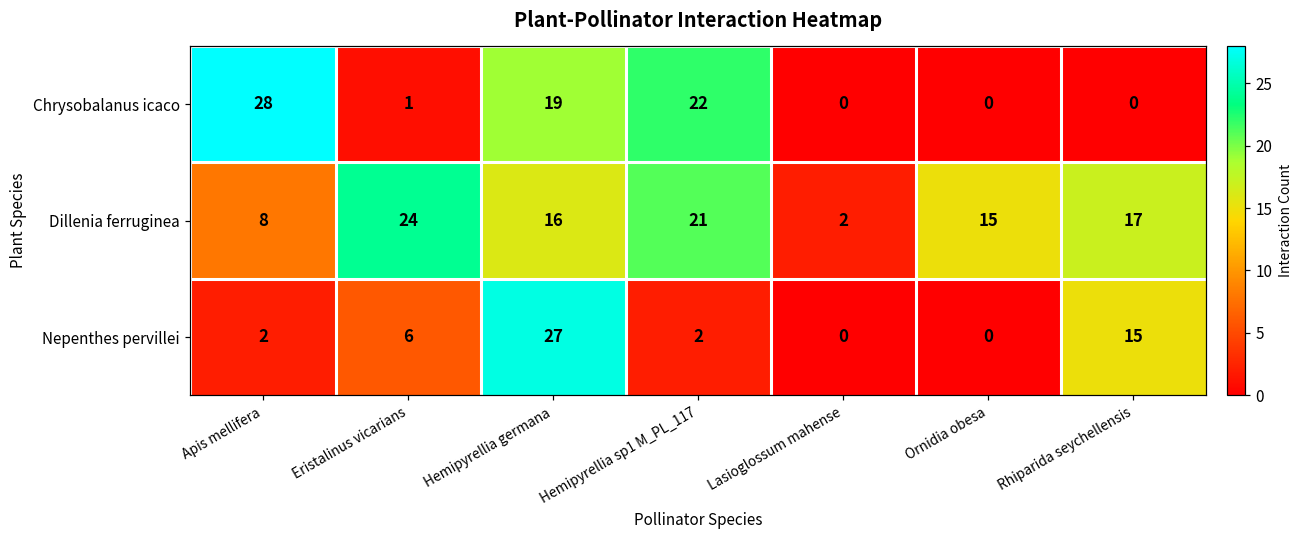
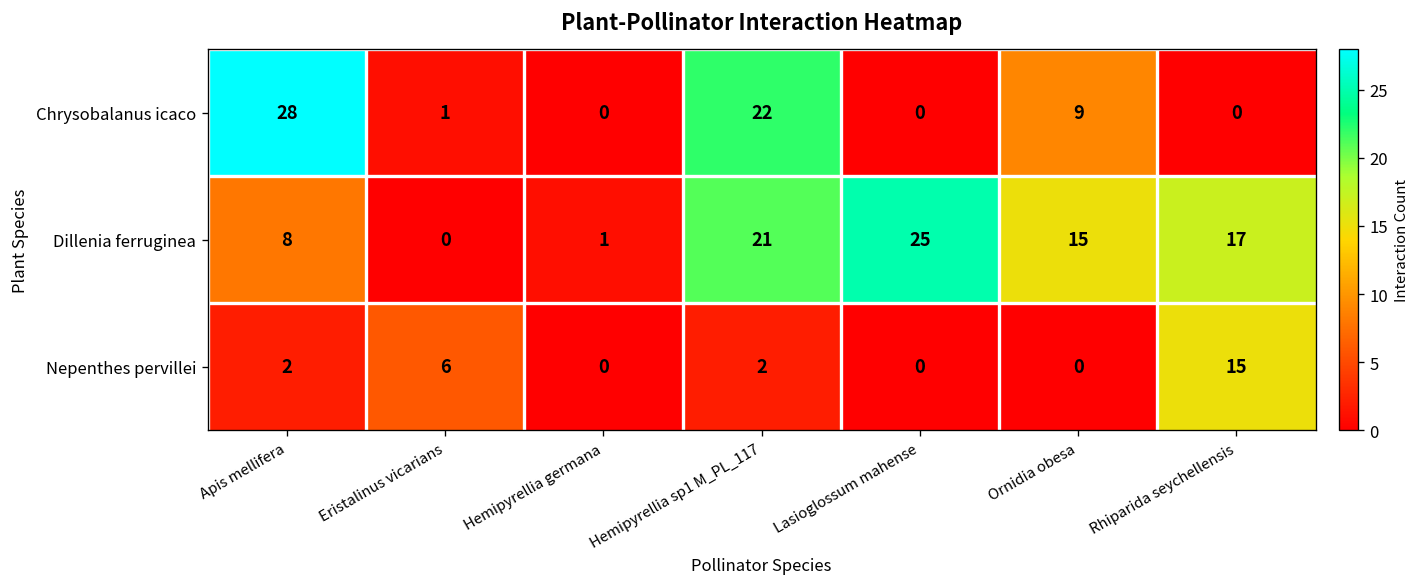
  {
    "Chrysobalanus icaco": {
      "Apis mellifera": 28,
      "Eristalinus vicarians": 1,
-     "Hemipyrellia germana": 19,
+     "Hemipyrellia germana": 0,
      "Hemipyrellia sp1 M_PL_117": 22,
      "Lasioglossum mahense": 0,
-     "Ornidia obesa": 0,
+     "Ornidia obesa": 9,
      "Rhiparida seychellensis": 0
    },
    "Dillenia ferruginea": {
      "Apis mellifera": 8,
-     "Eristalinus vicarians": 24,
-     "Hemipyrellia germana": 16,
+     "Eristalinus vicarians": 0,
+     "Hemipyrellia germana": 1,
      "Hemipyrellia sp1 M_PL_117": 21,
-     "Lasioglossum mahense": 2,
+     "Lasioglossum mahense": 25,
      "Ornidia obesa": 15,
      "Rhiparida seychellensis": 17
    },
    "Nepenthes pervillei": {
      "Apis mellifera": 2,
      "Eristalinus vicarians": 6,
-     "Hemipyrellia germana": 27,
+     "Hemipyrellia germana": 0,
      "Hemipyrellia sp1 M_PL_117": 2,
      "Lasioglossum mahense": 0,
      "Ornidia obesa": 0,
      "Rhiparida seychellensis": 15
    }
  }
